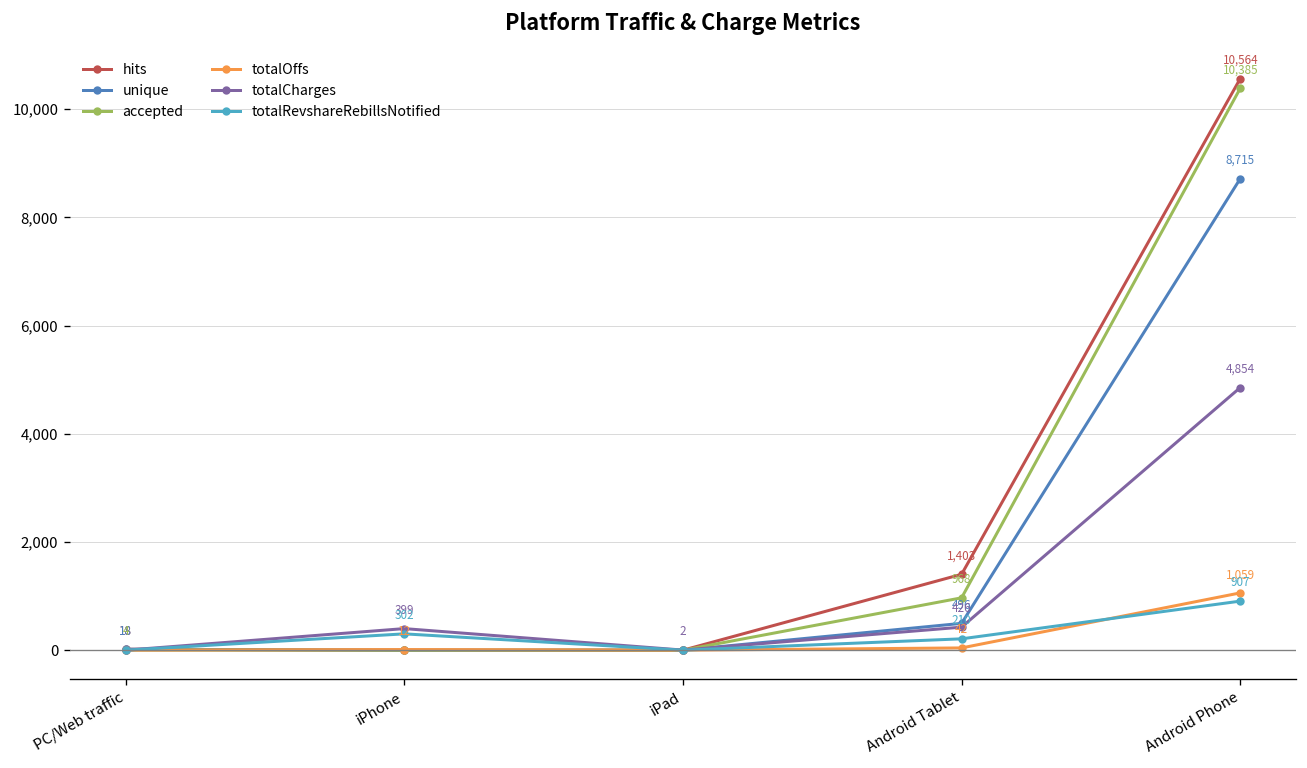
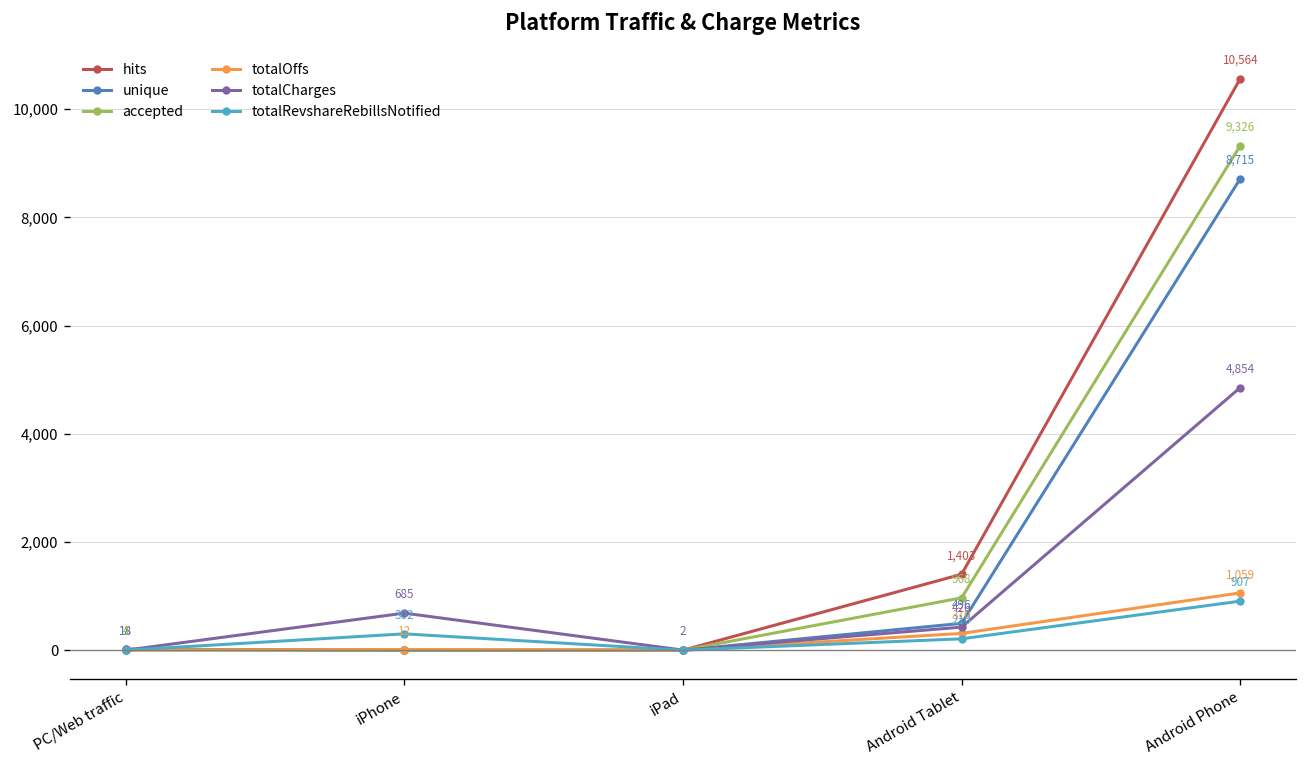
  {
    "hits": {
      "Android Tablet": "1,403"
    },
    "accepted": {
-     "Android Phone": "10,385"
+     "Android Phone": "9,326"
    },
    "totalOffs": {
-     "Android Tablet": "42"
+     "Android Tablet": "310"
    },
    "totalCharges": {
-     "iPhone": "399",
+     "iPhone": "685",
      "Android Phone": "4,854"
    }
  }
